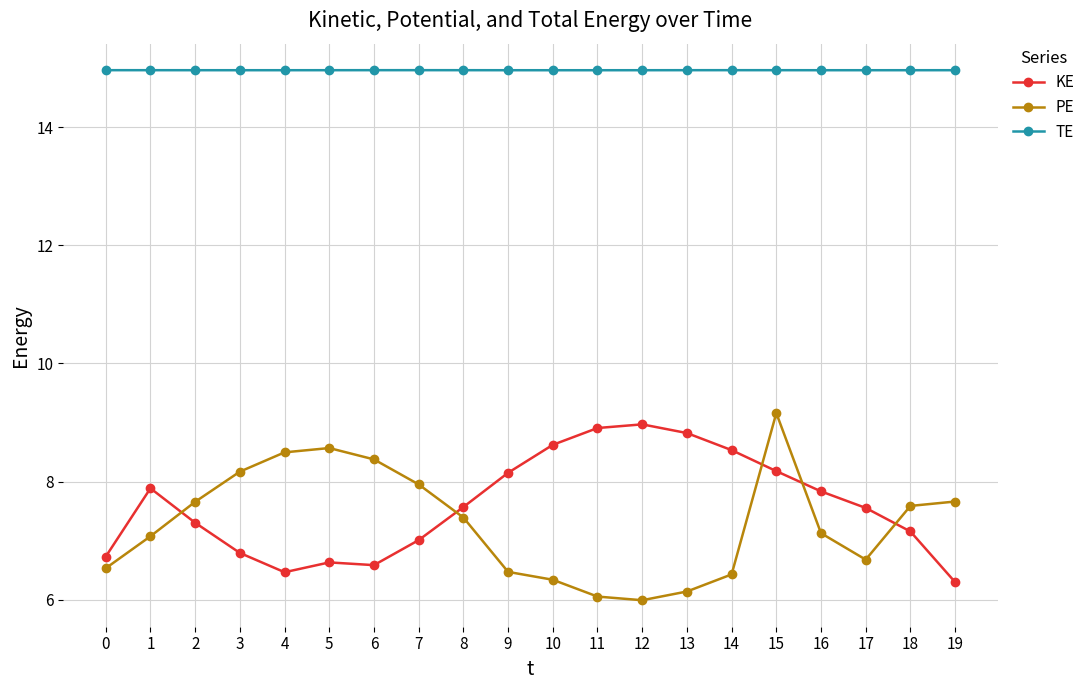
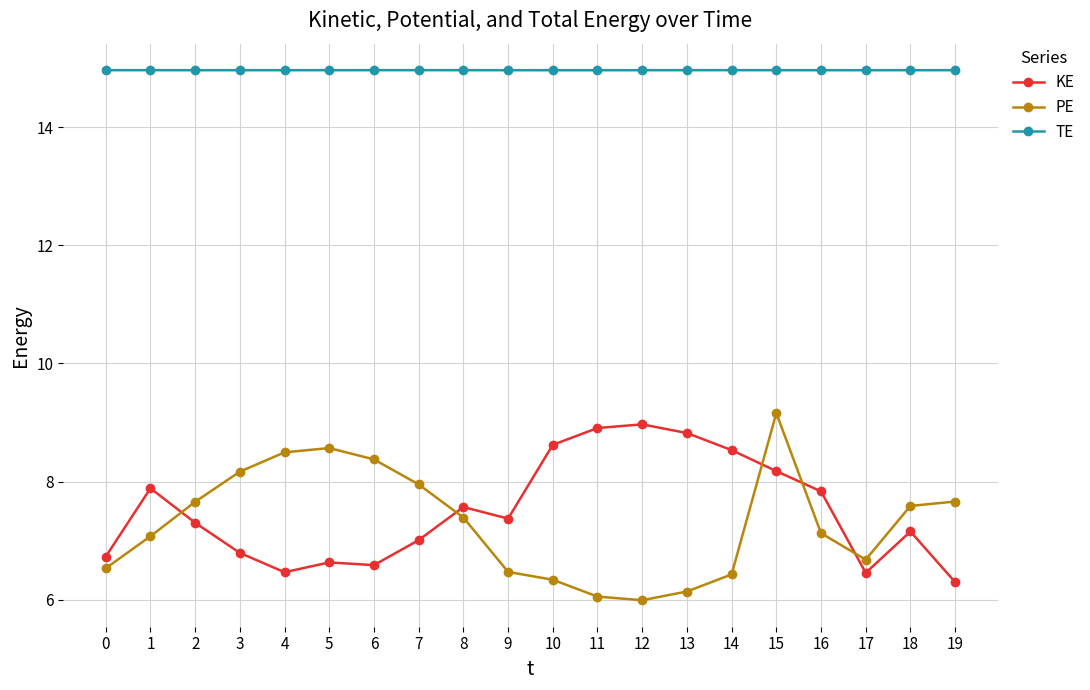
  {
    "KE": {
      "0": 6.7,
      "1": 7.9,
      "2": 7.3,
      "3": 6.8,
      "4": 6.5,
      "5": 6.6,
      "6": 6.6,
      "7": 7.0,
      "8": 7.6,
-     "9": 8.2,
+     "9": 7.4,
      "10": 8.6,
      "11": 8.9,
      "12": 9.0,
      "13": 8.8,
      "14": 8.5,
      "15": 8.2,
      "16": 7.8,
-     "17": 7.6,
+     "17": 6.5,
      "18": 7.2,
      "19": 6.3
    },
    "PE": {
      "0": 6.5,
      "1": 7.1,
      "2": 7.7,
      "3": 8.2,
      "4": 8.5,
      "5": 8.6,
      "6": 8.4,
      "7": 8.0,
      "8": 7.4,
      "9": 6.5,
      "10": 6.3,
      "11": 6.1,
      "12": 6.0,
      "13": 6.1,
      "14": 6.4,
      "15": 9.2,
      "16": 7.1,
      "17": 6.7,
      "18": 7.6,
      "19": 7.7
    },
    "TE": {
      "0": 15.0,
      "1": 15.0,
      "2": 15.0,
      "3": 15.0,
      "4": 15.0,
      "5": 15.0,
      "6": 15.0,
      "7": 15.0,
      "8": 15.0,
      "9": 15.0,
      "10": 15.0,
      "11": 15.0,
      "12": 15.0,
      "13": 15.0,
      "14": 15.0,
      "15": 15.0,
      "16": 15.0,
      "17": 15.0,
      "18": 15.0,
      "19": 15.0
    }
  }
